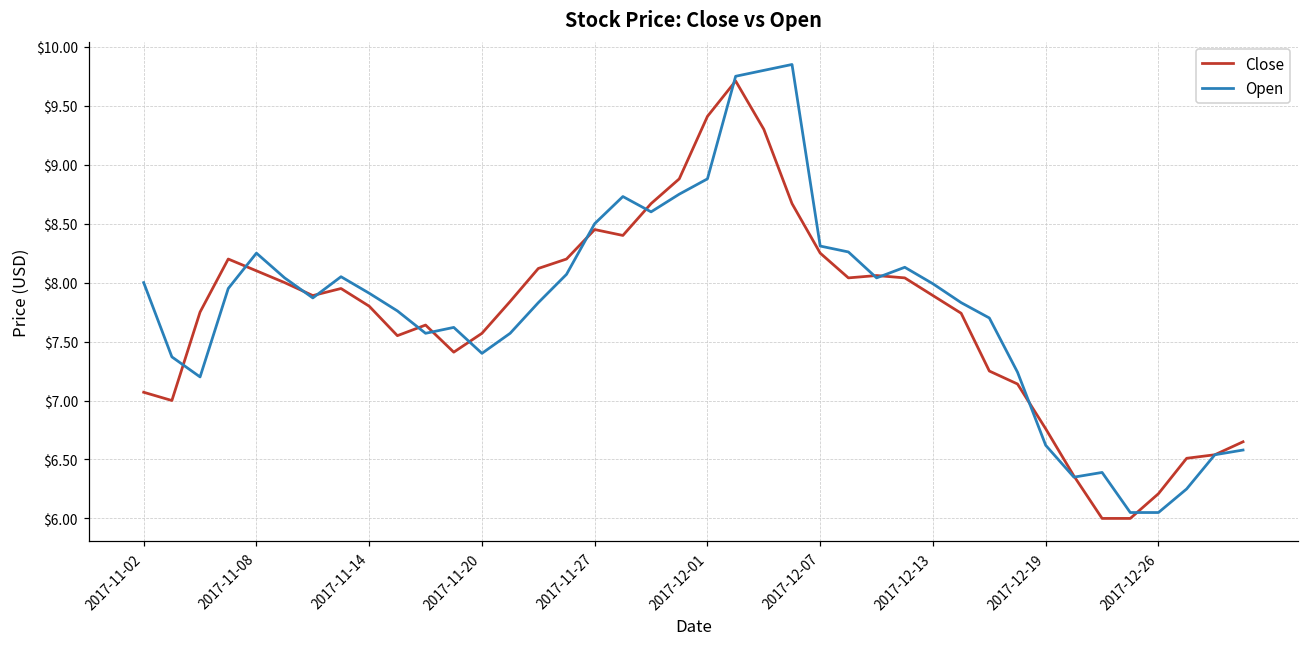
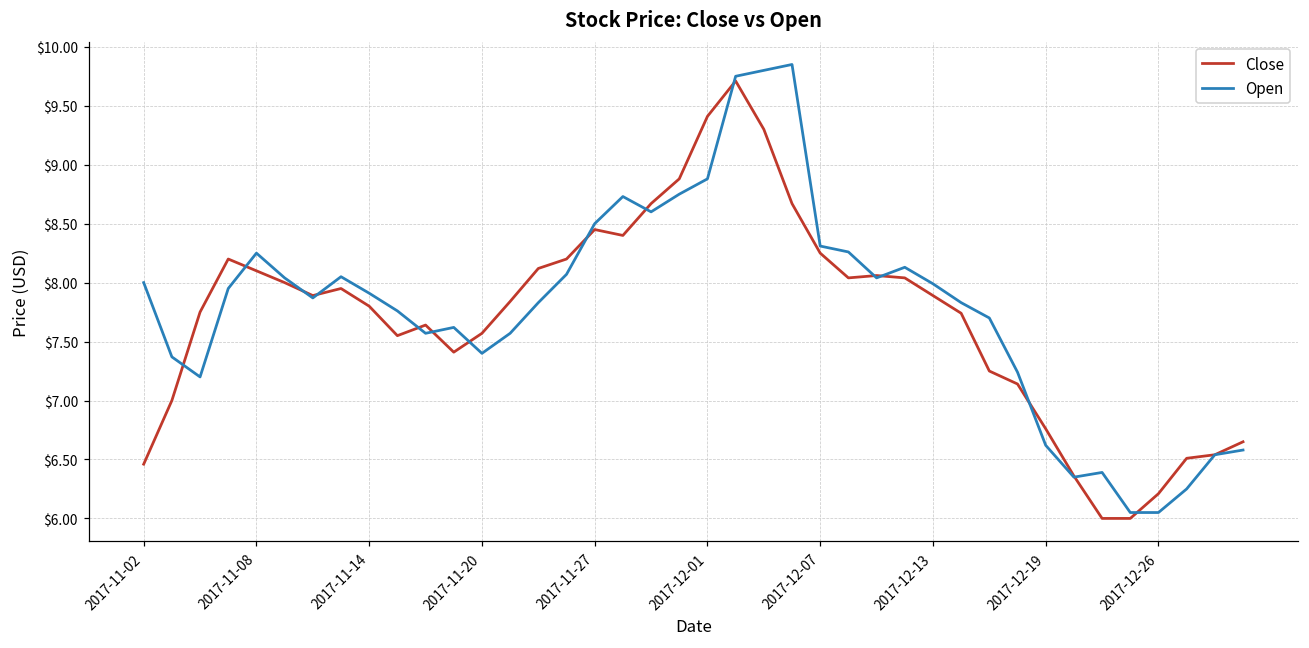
  {
    "Close": {
-     "2017-11-02": "$7.07",
+     "2017-11-02": "$6.46",
      "2017-11-08": "$8.10",
      "2017-11-14": "$7.80",
      "2017-11-20": "$7.57",
      "2017-11-27": "$8.45",
      "2017-12-01": "$9.41",
      "2017-12-07": "$8.25",
      "2017-12-13": "$7.89",
      "2017-12-19": "$6.76",
      "2017-12-26": "$6.21"
    },
    "Open": {
      "2017-11-02": "$8.00",
      "2017-11-08": "$8.25",
      "2017-11-14": "$7.91",
      "2017-11-20": "$7.40",
      "2017-11-27": "$8.50",
      "2017-12-01": "$8.88",
      "2017-12-07": "$8.31",
      "2017-12-13": "$7.99",
      "2017-12-19": "$6.62",
      "2017-12-26": "$6.05"
    }
  }
